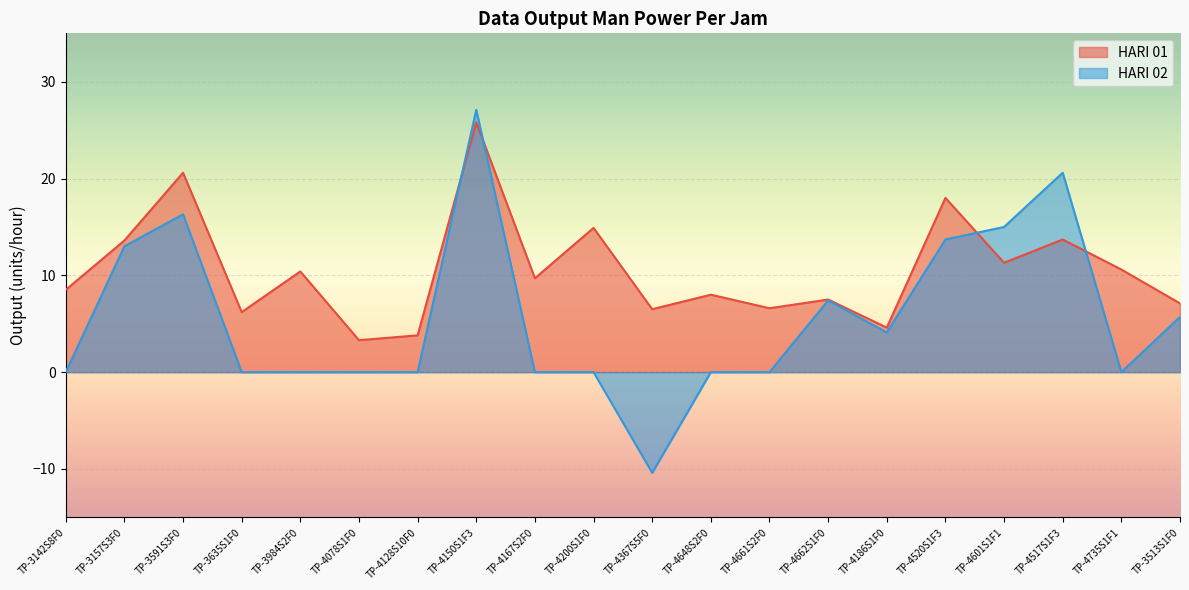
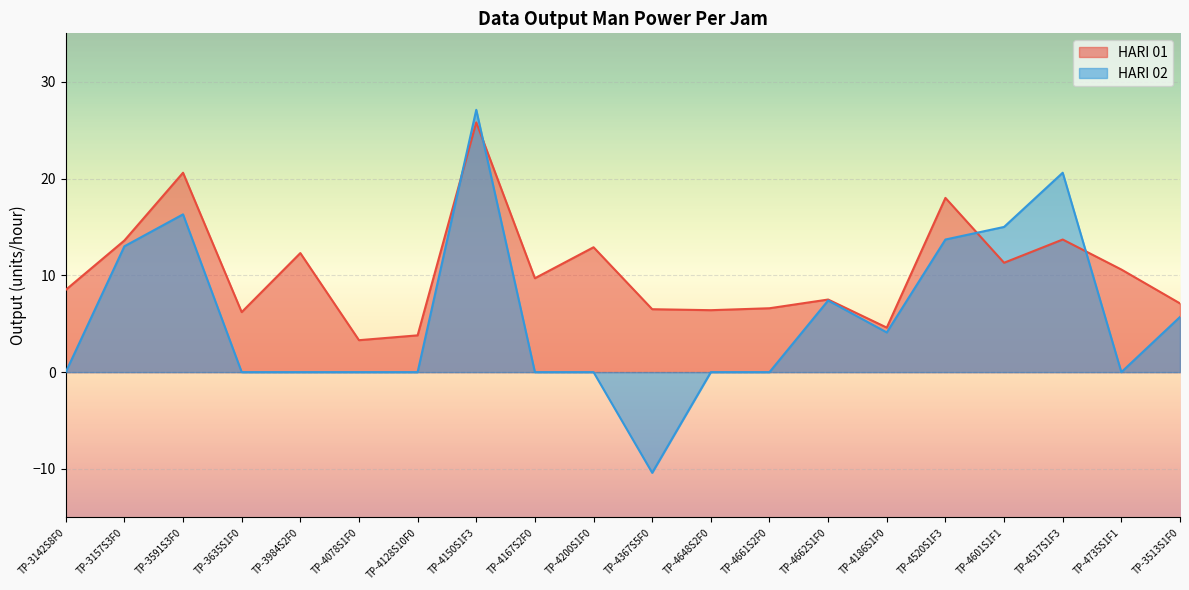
  {
    "HARI 01": {
      "TP-3142S8F0": 9,
      "TP-3157S3F0": 14,
      "TP-3591S3F0": 21,
      "TP-3635S1F0": 6,
-     "TP-3984S2F0": 10,
+     "TP-3984S2F0": 12,
      "TP-4078S1F0": 3,
      "TP-4128S10F0": 4,
      "TP-4150S1F3": 26,
      "TP-4167S2F0": 10,
-     "TP-4200S1F0": 15,
+     "TP-4200S1F0": 13,
      "TP-4367S5F0": 7,
-     "TP-4648S2F0": 8,
+     "TP-4648S2F0": 6,
      "TP-4661S2F0": 7,
      "TP-4186S1F0": 5,
      "TP-4520S1F3": 18,
      "TP-4601S1F1": 11,
      "TP-4517S1F3": 14,
      "TP-4735S1F1": 11,
      "TP-3513S1F0": 7
    }
  }
